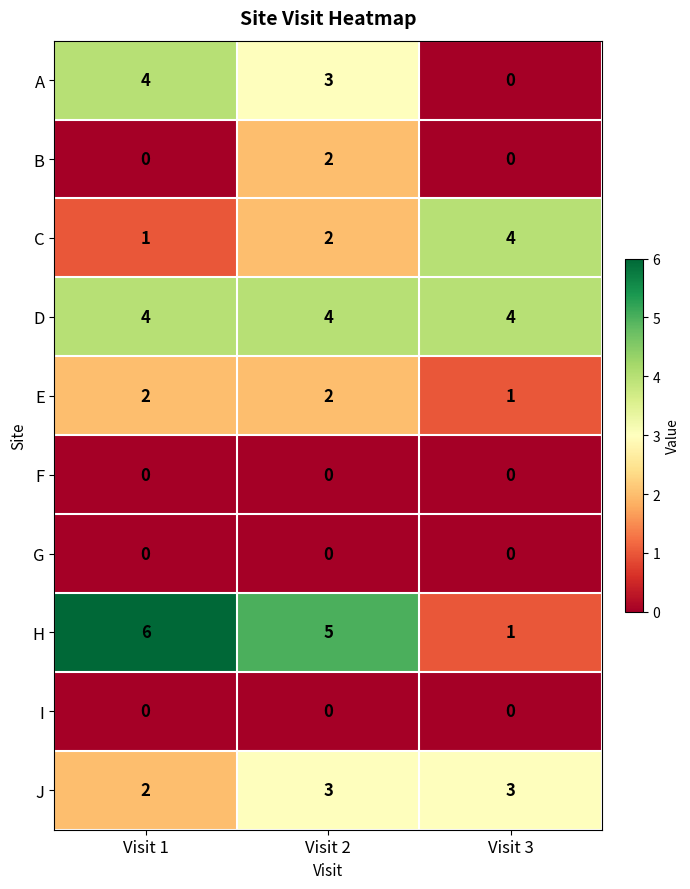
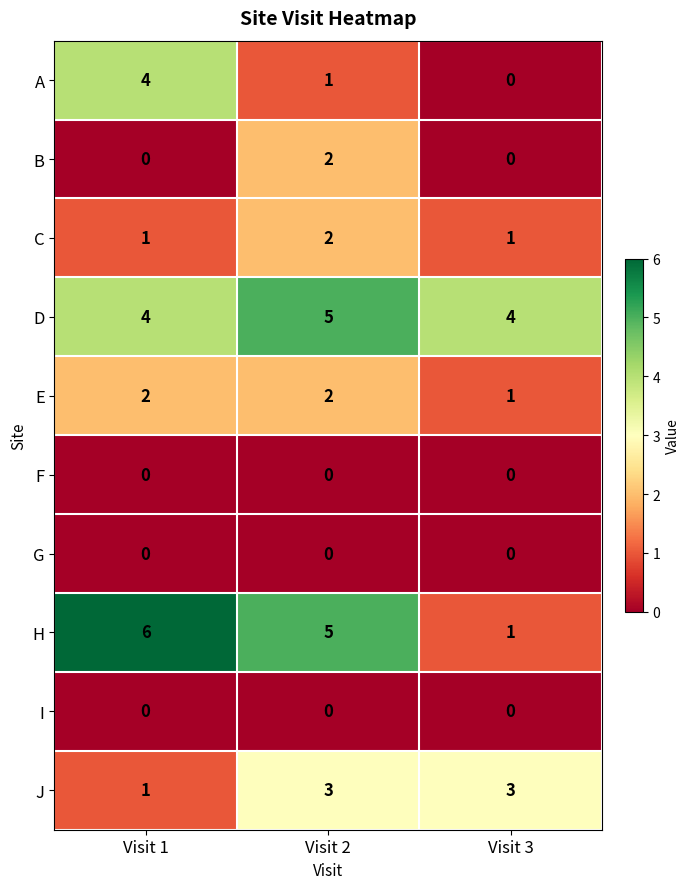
  {
    "A": {
      "Visit 1": 4,
-     "Visit 2": 3,
+     "Visit 2": 1,
      "Visit 3": 0
    },
    "B": {
      "Visit 1": 0,
      "Visit 2": 2,
      "Visit 3": 0
    },
    "C": {
      "Visit 1": 1,
      "Visit 2": 2,
-     "Visit 3": 4
+     "Visit 3": 1
    },
    "D": {
      "Visit 1": 4,
-     "Visit 2": 4,
+     "Visit 2": 5,
      "Visit 3": 4
    },
    "E": {
      "Visit 1": 2,
      "Visit 2": 2,
      "Visit 3": 1
    },
    "F": {
      "Visit 1": 0,
      "Visit 2": 0,
      "Visit 3": 0
    },
    "G": {
      "Visit 1": 0,
      "Visit 2": 0,
      "Visit 3": 0
    },
    "H": {
      "Visit 1": 6,
      "Visit 2": 5,
      "Visit 3": 1
    },
    "I": {
      "Visit 1": 0,
      "Visit 2": 0,
      "Visit 3": 0
    },
    "J": {
-     "Visit 1": 2,
+     "Visit 1": 1,
      "Visit 2": 3,
      "Visit 3": 3
    }
  }
